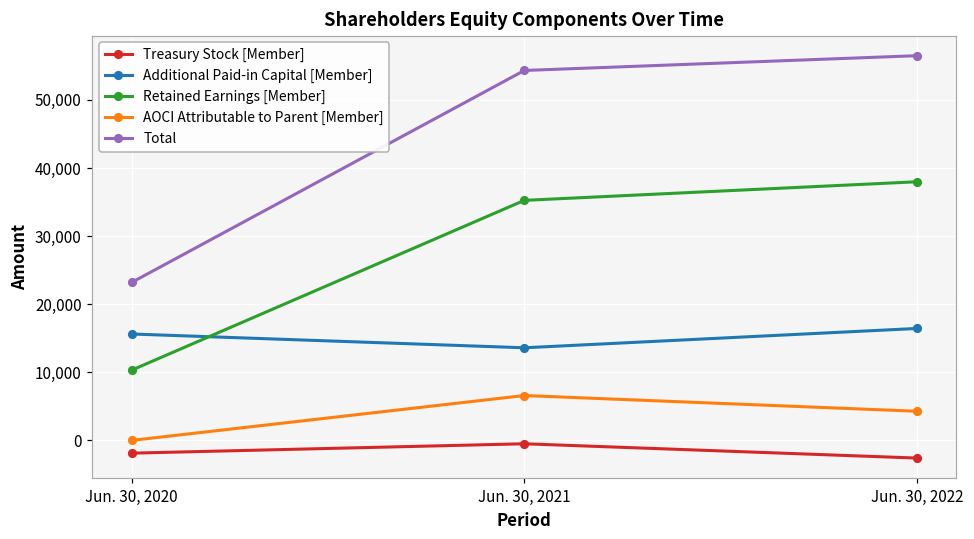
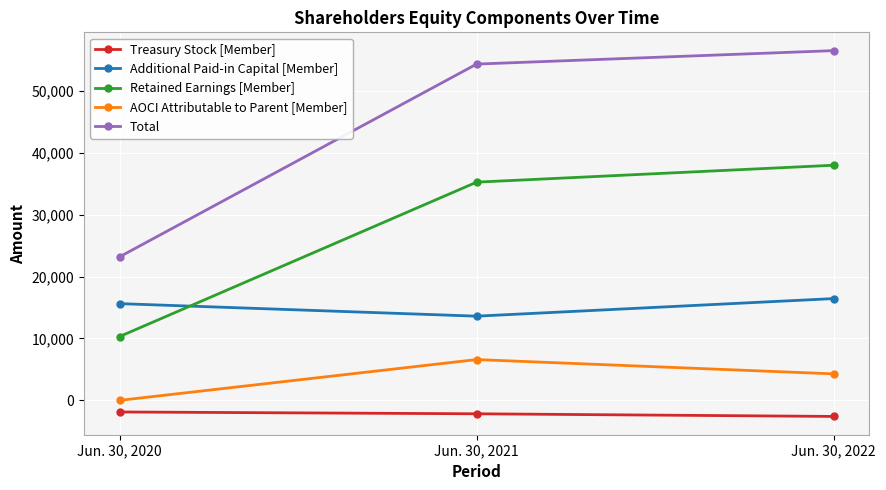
  {
    "Treasury Stock [Member]": {
      "Jun. 30, 2020": "-2,000",
-     "Jun. 30, 2021": "0",
+     "Jun. 30, 2021": "-2,000",
      "Jun. 30, 2022": "-3,000"
    },
    "Additional Paid-in Capital [Member]": {
      "Jun. 30, 2020": "16,000",
      "Jun. 30, 2021": "14,000",
      "Jun. 30, 2022": "16,000"
    },
    "Retained Earnings [Member]": {
      "Jun. 30, 2020": "10,000",
      "Jun. 30, 2021": "35,000",
      "Jun. 30, 2022": "38,000"
    },
    "AOCI Attributable to Parent [Member]": {
      "Jun. 30, 2020": "0",
      "Jun. 30, 2021": "7,000",
      "Jun. 30, 2022": "4,000"
    },
    "Total": {
      "Jun. 30, 2020": "23,000",
      "Jun. 30, 2021": "54,000",
      "Jun. 30, 2022": "56,000"
    }
  }
